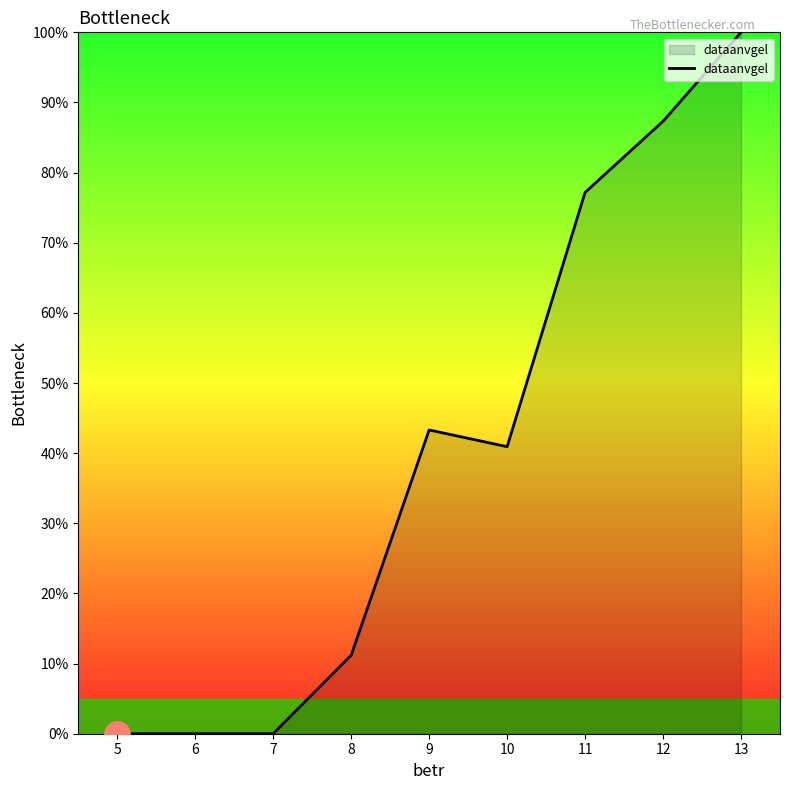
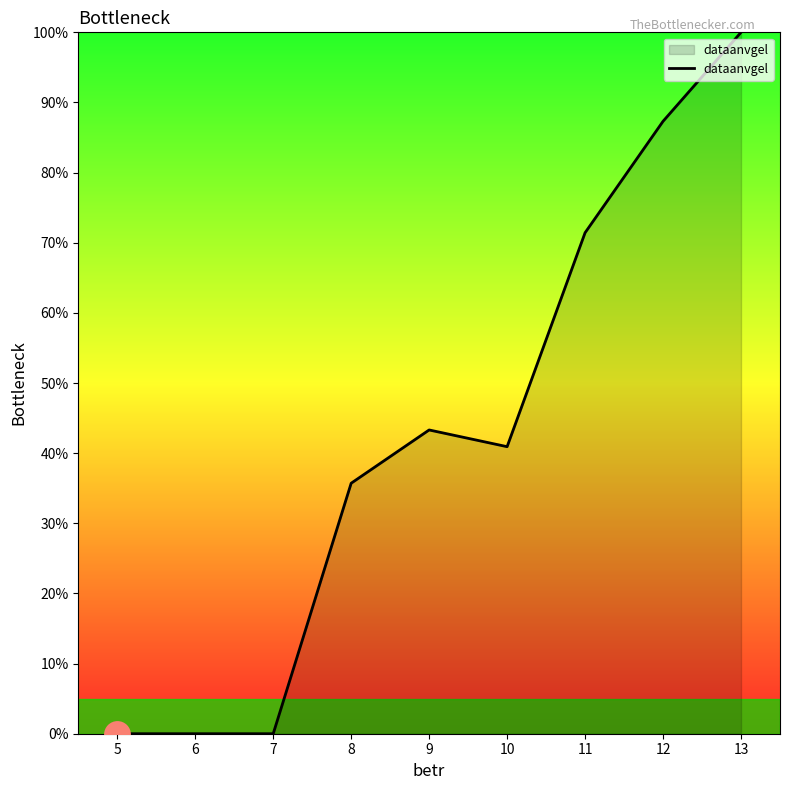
  {
    "dataanvgel": {
-     "8": "11%",
+     "8": "36%",
      "9": "43%",
      "10": "41%",
-     "11": "77%",
+     "11": "71%",
      "12": "87%",
      "13": "100%"
    }
  }
